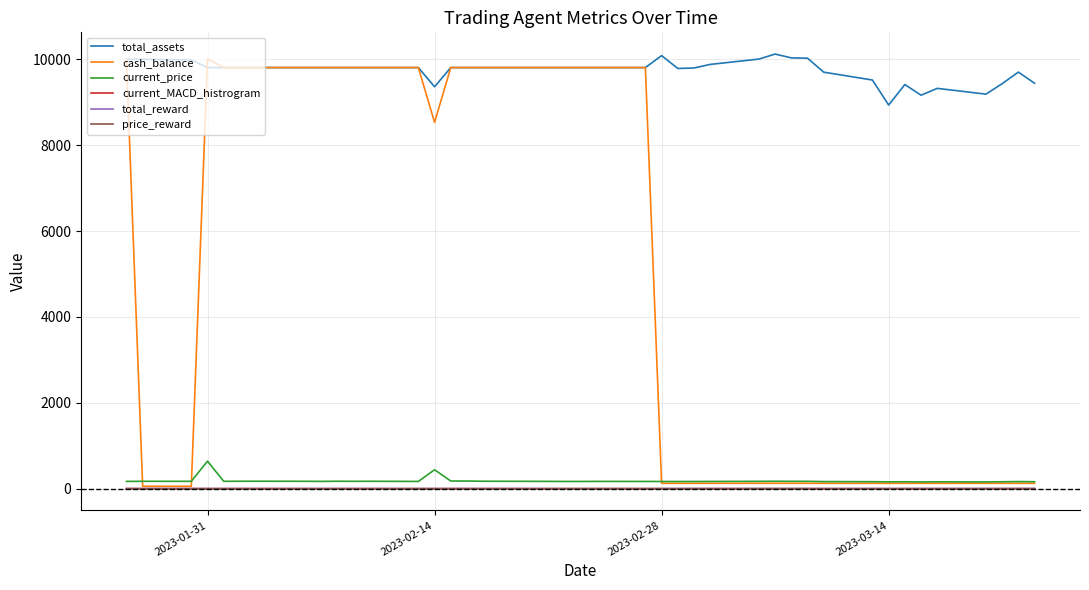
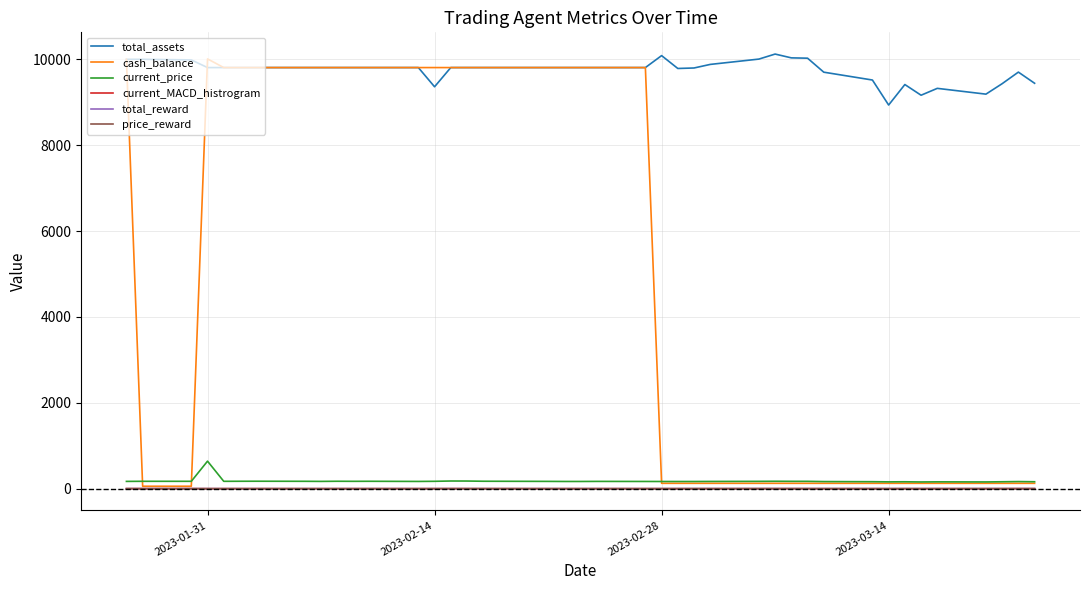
  {
    "total_assets": {
      "2023-02-14": 9400,
      "2023-02-28": 10100,
      "2023-03-14": 8900
    },
    "cash_balance": {
-     "2023-02-14": 8500
+     "2023-02-14": 9800
    },
    "current_price": {
      "2023-01-31": 600,
-     "2023-02-14": 400
+     "2023-02-14": 200
    },
    "price_reward": {
      "2023-01-31": 0,
      "2023-02-14": 0,
      "2023-02-28": 0,
      "2023-03-14": 0
    }
  }
